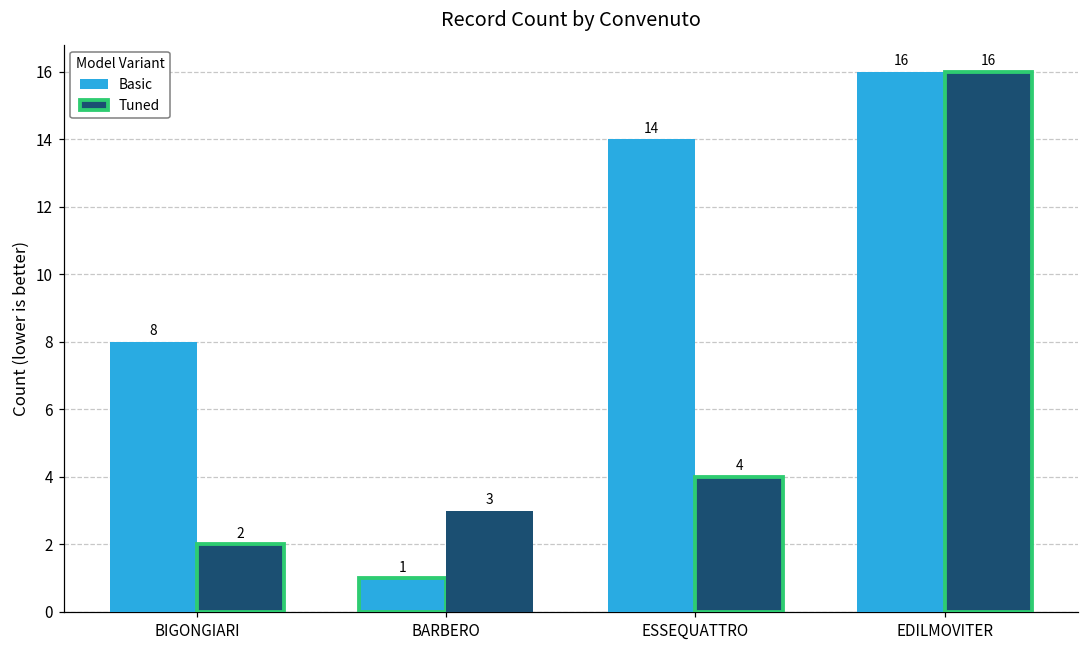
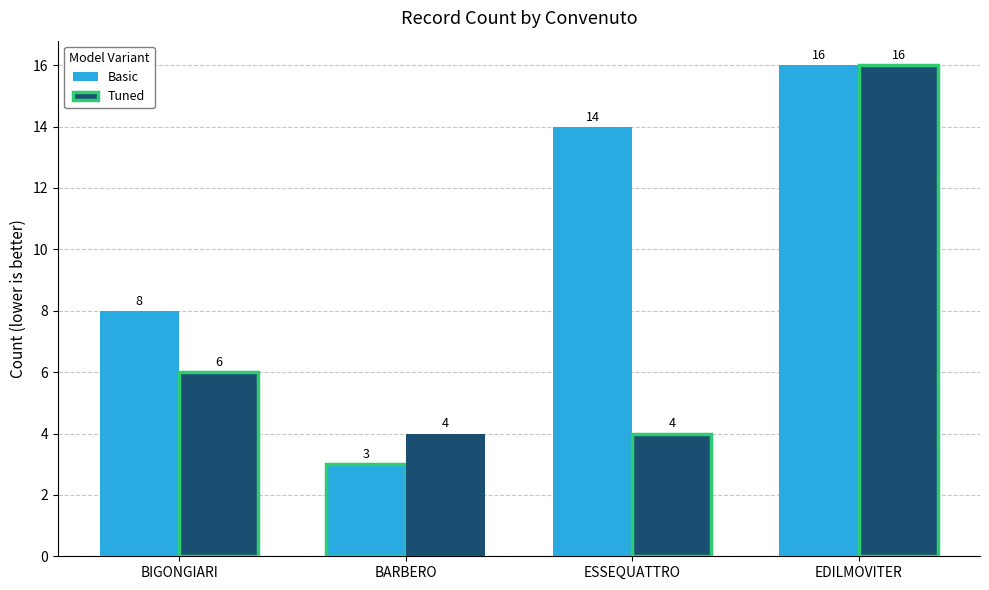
  {
    "Basic": {
      "BIGONGIARI": 8,
-     "BARBERO": 1,
+     "BARBERO": 3,
      "ESSEQUATTRO": 14,
      "EDILMOVITER": 16
    },
    "Tuned": {
-     "BIGONGIARI": 2,
-     "BARBERO": 3,
+     "BIGONGIARI": 6,
+     "BARBERO": 4,
      "ESSEQUATTRO": 4,
      "EDILMOVITER": 16
    }
  }
